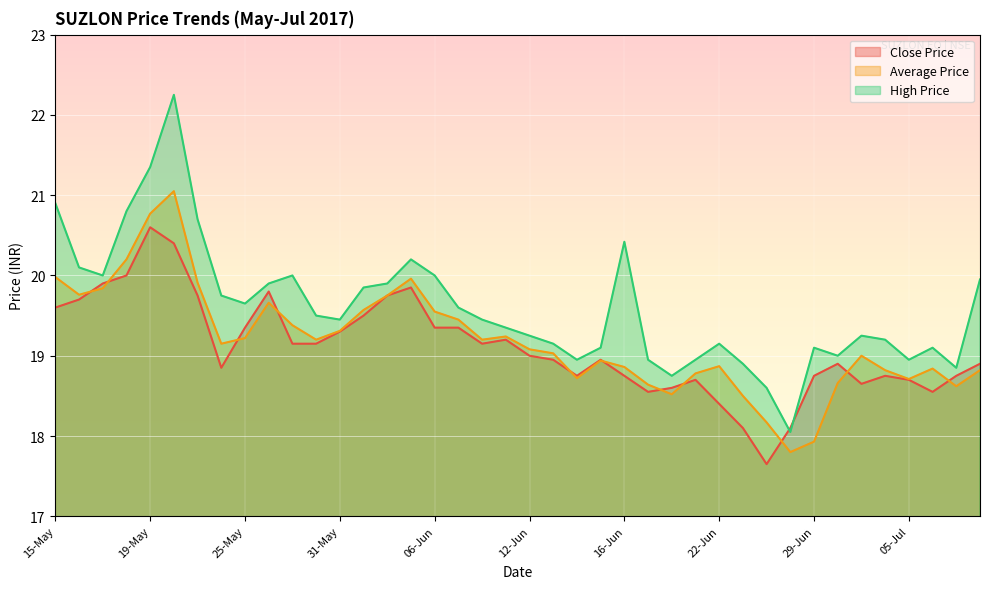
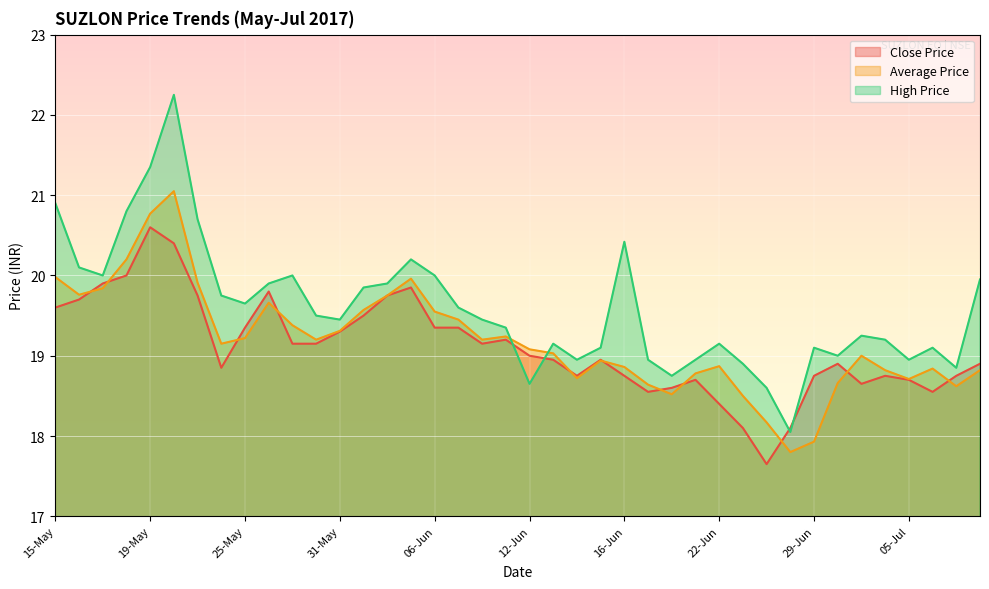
  {
    "High Price": {
      "15-May": 20.9,
      "19-May": 21.4,
      "25-May": 19.7,
      "31-May": 19.5,
      "06-Jun": 20.0,
-     "12-Jun": 19.3,
+     "12-Jun": 18.7,
      "16-Jun": 20.4,
      "22-Jun": 19.2,
      "29-Jun": 19.1,
      "05-Jul": 19.0
    }
  }
